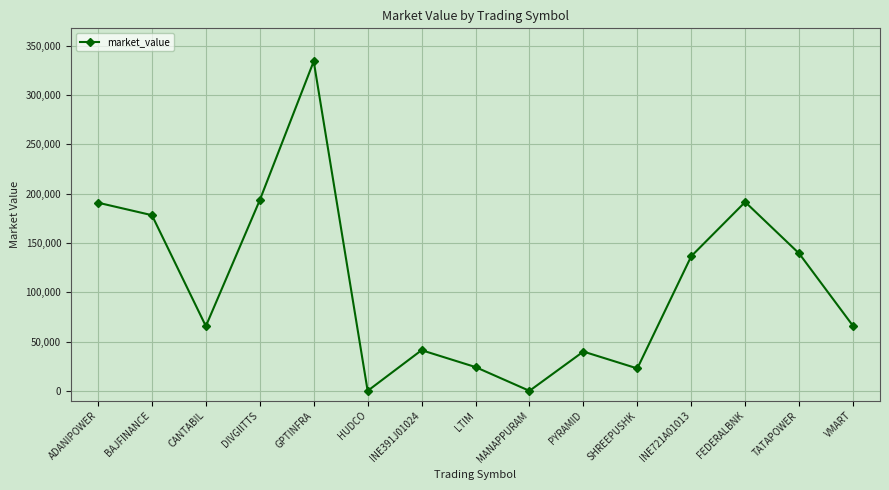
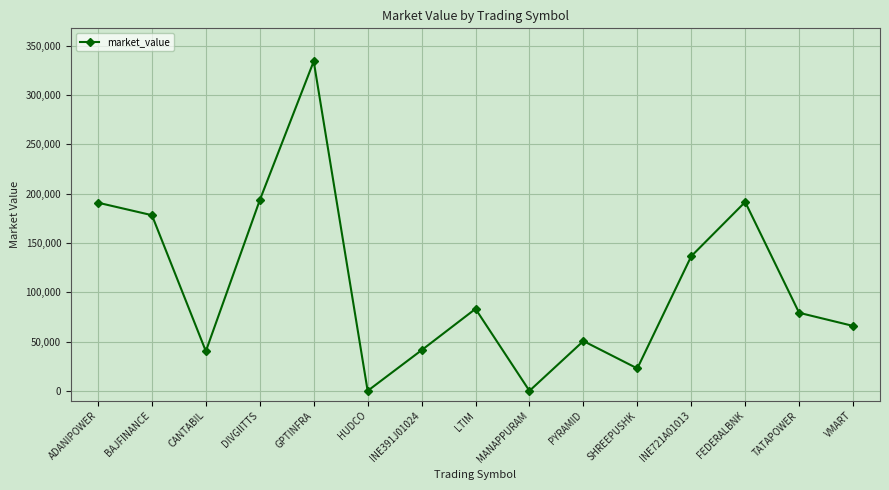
  {
    "ADANIPOWER": "190,000",
    "BAJFINANCE": "180,000",
-   "CANTABIL": "70,000",
+   "CANTABIL": "40,000",
    "DIVGIITTS": "190,000",
    "GPTINFRA": "330,000",
    "HUDCO": "0",
    "INE391J01024": "40,000",
-   "LTIM": "20,000",
+   "LTIM": "80,000",
    "MANAPPURAM": "0",
-   "PYRAMID": "40,000",
+   "PYRAMID": "50,000",
    "SHREEPUSHK": "20,000",
    "INE721A01013": "140,000",
    "FEDERALBNK": "190,000",
-   "TATAPOWER": "140,000",
+   "TATAPOWER": "80,000",
    "VMART": "70,000"
  }
